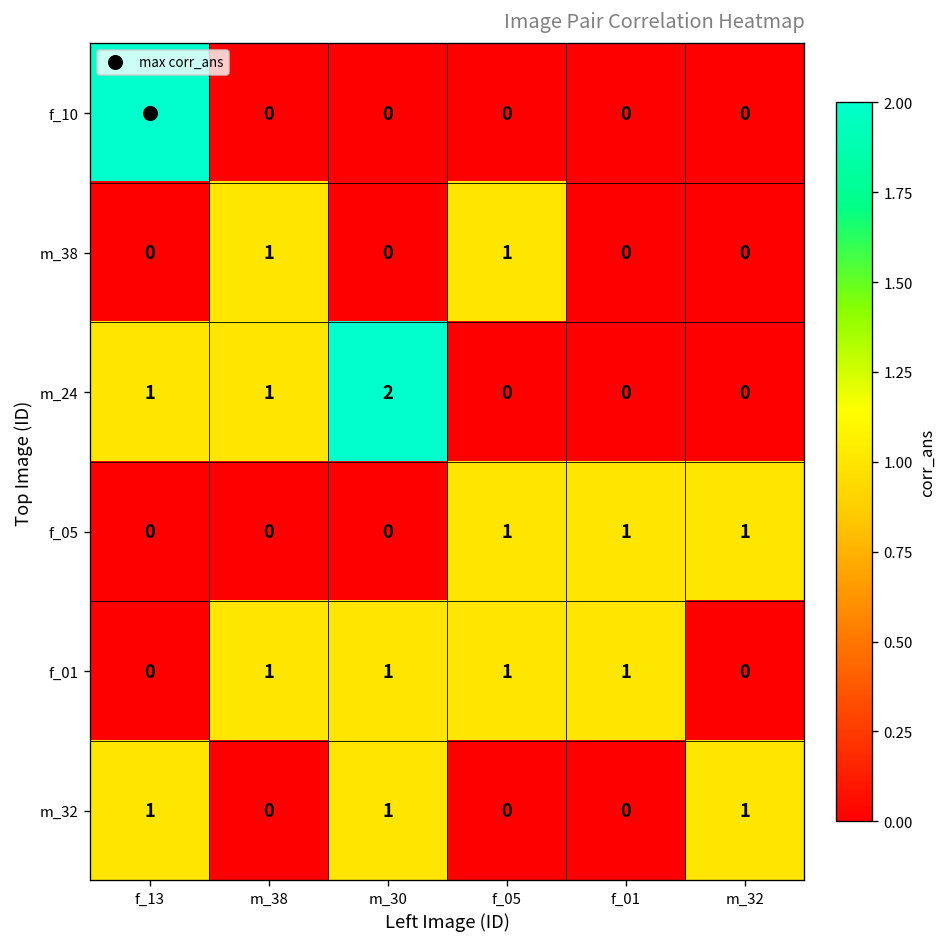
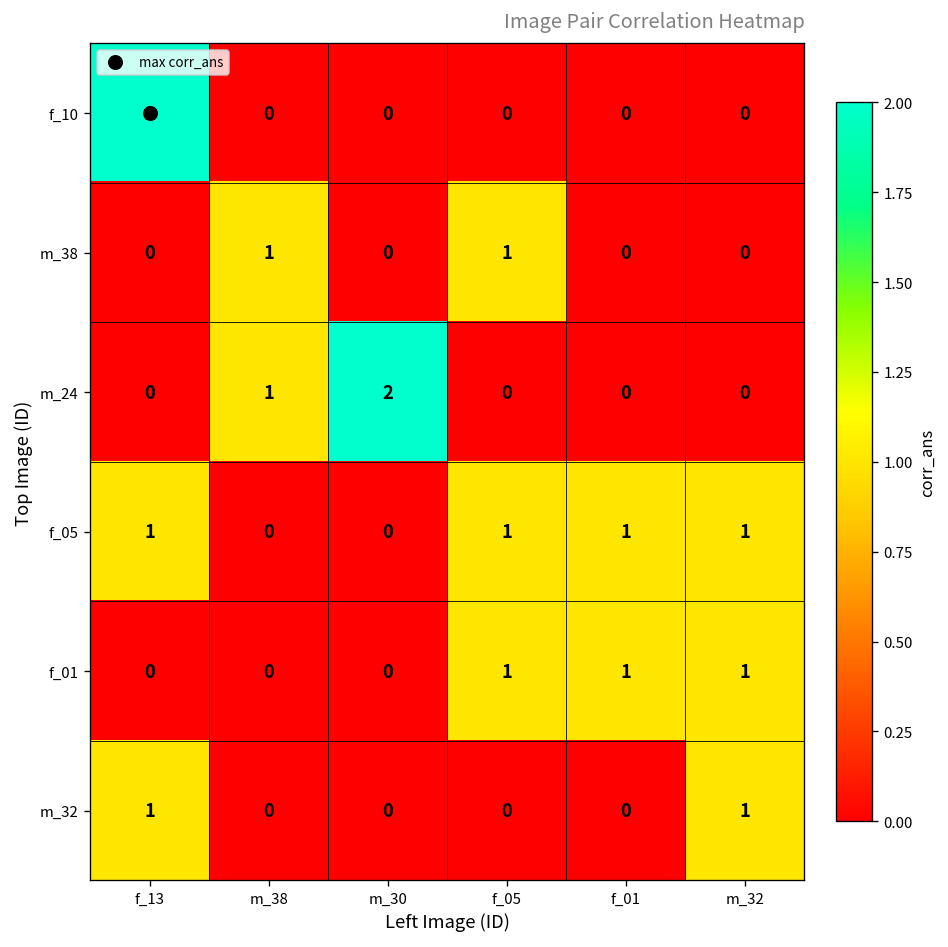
  {
    "f_10": {
      "m_38": 0,
      "m_30": 0,
      "f_05": 0,
      "f_01": 0,
      "m_32": 0
    },
    "m_38": {
      "f_13": 0,
      "m_38": 1,
      "m_30": 0,
      "f_05": 1,
      "f_01": 0,
      "m_32": 0
    },
    "m_24": {
-     "f_13": 1,
+     "f_13": 0,
      "m_38": 1,
      "m_30": 2,
      "f_05": 0,
      "f_01": 0,
      "m_32": 0
    },
    "f_05": {
-     "f_13": 0,
+     "f_13": 1,
      "m_38": 0,
      "m_30": 0,
      "f_05": 1,
      "f_01": 1,
      "m_32": 1
    },
    "f_01": {
      "f_13": 0,
-     "m_38": 1,
-     "m_30": 1,
+     "m_38": 0,
+     "m_30": 0,
      "f_05": 1,
      "f_01": 1,
-     "m_32": 0
+     "m_32": 1
    },
    "m_32": {
      "f_13": 1,
      "m_38": 0,
-     "m_30": 1,
+     "m_30": 0,
      "f_05": 0,
      "f_01": 0,
      "m_32": 1
    }
  }
